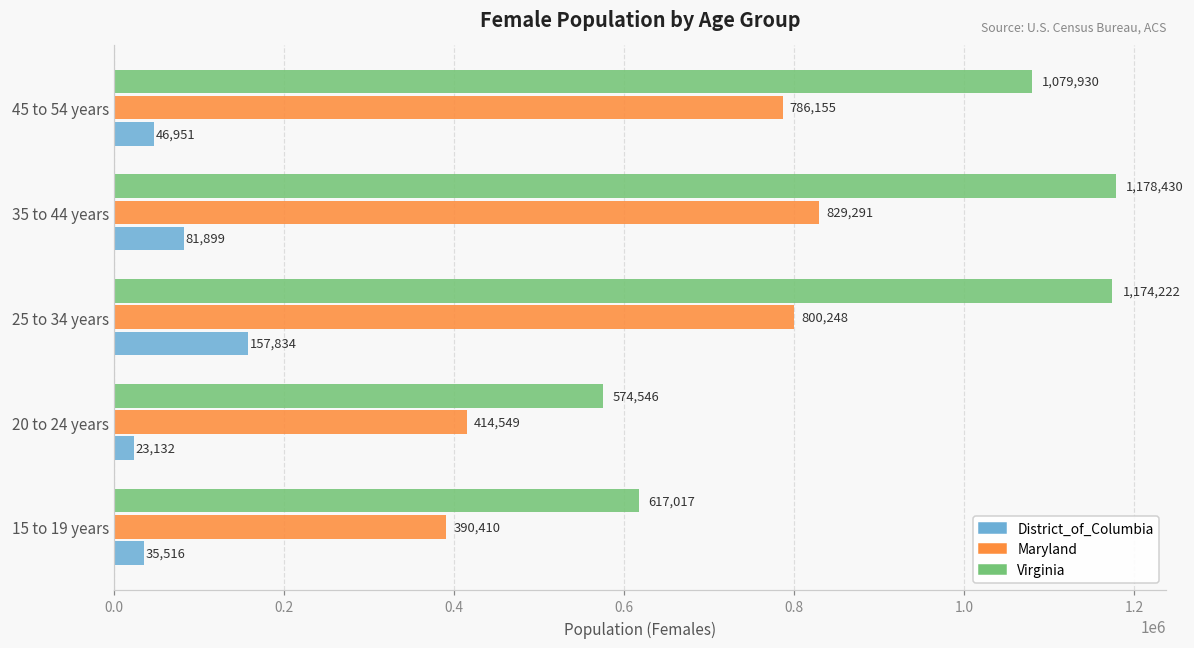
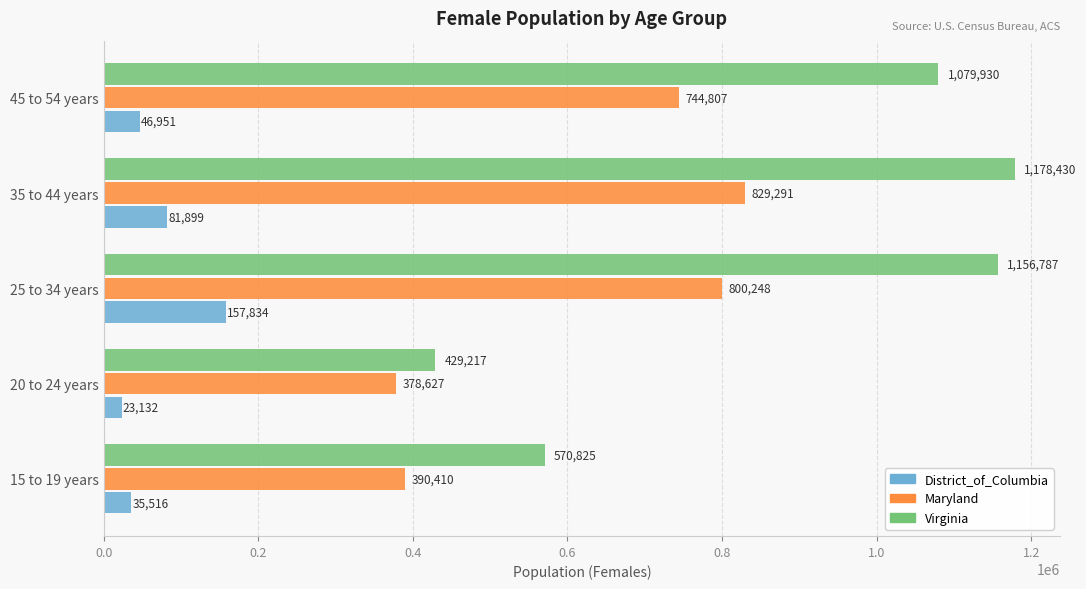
  {
    "District_of_Columbia": {
      "45 to 54 years": "46,951",
      "35 to 44 years": "81,899",
      "25 to 34 years": "157,834",
      "20 to 24 years": "23,132",
      "15 to 19 years": "35,516"
    },
    "Maryland": {
-     "45 to 54 years": "786,155",
+     "45 to 54 years": "744,807",
      "35 to 44 years": "829,291",
      "25 to 34 years": "800,248",
-     "20 to 24 years": "414,549",
+     "20 to 24 years": "378,627",
      "15 to 19 years": "390,410"
    },
    "Virginia": {
      "45 to 54 years": "1,079,930",
      "35 to 44 years": "1,178,430",
-     "25 to 34 years": "1,174,222",
-     "20 to 24 years": "574,546",
-     "15 to 19 years": "617,017"
+     "25 to 34 years": "1,156,787",
+     "20 to 24 years": "429,217",
+     "15 to 19 years": "570,825"
    }
  }
